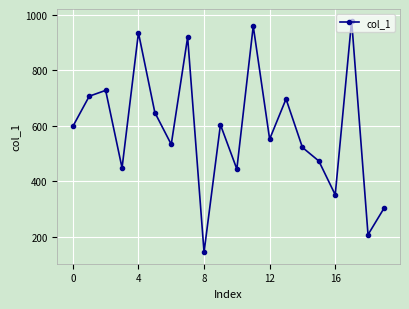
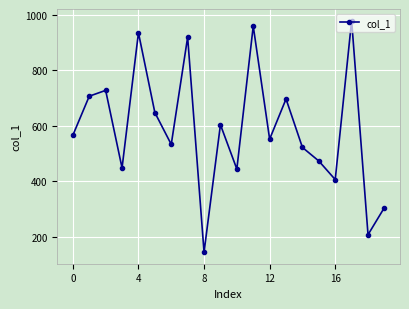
  {
-   "0": 600,
+   "0": 570,
    "4": 940,
    "8": 140,
    "12": 550,
-   "16": 350
+   "16": 410
  }
